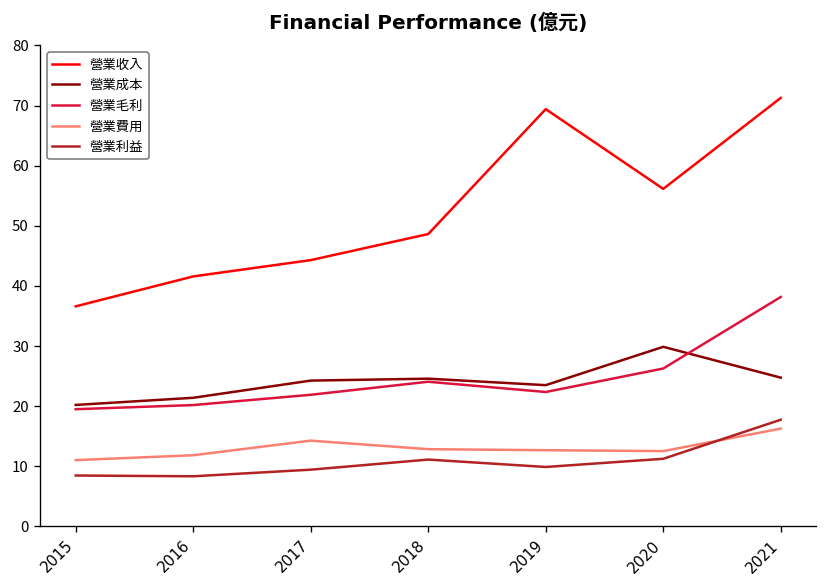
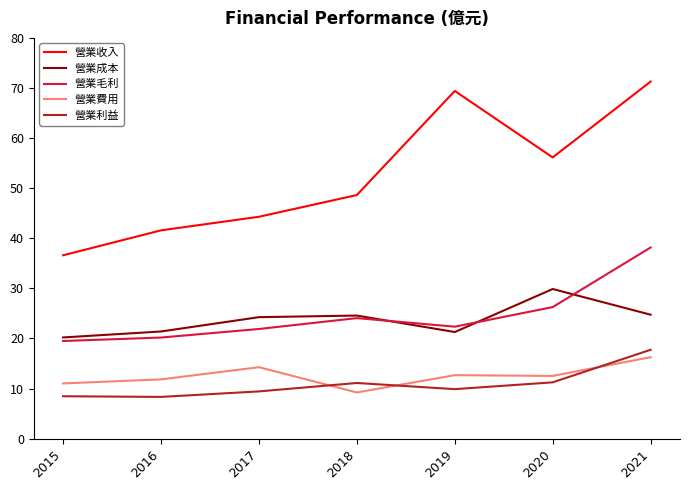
  {
    "營業收入": {
      "2015": 37,
      "2016": 42,
      "2017": 44,
      "2018": 49,
      "2019": 69,
      "2020": 56,
      "2021": 71
    },
    "營業成本": {
      "2015": 20,
      "2016": 21,
      "2017": 24,
-     "2019": 23,
+     "2019": 21,
      "2020": 30,
      "2021": 25
    },
    "營業費用": {
      "2015": 11,
      "2016": 12,
      "2017": 14,
-     "2018": 13,
+     "2018": 9,
      "2019": 13,
      "2020": 13,
      "2021": 16
    }
  }
